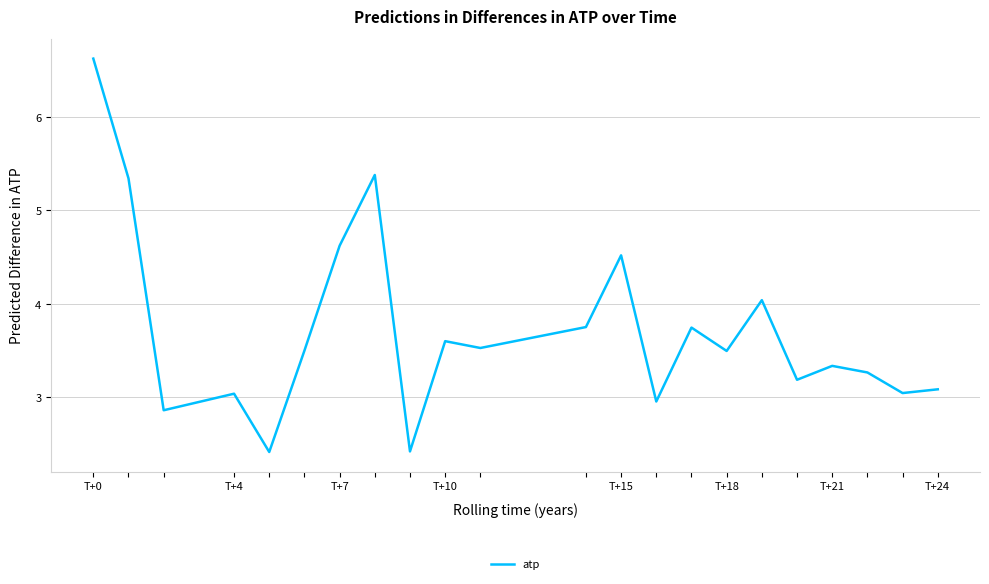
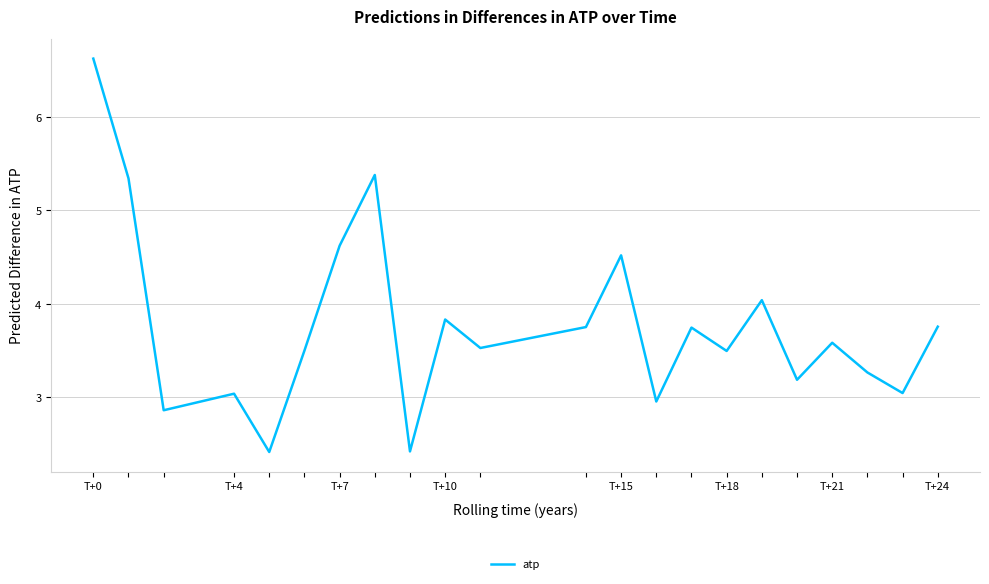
  {
    "T+0": 6.6,
    "T+4": 3.0,
    "T+7": 4.6,
-   "T+10": 3.6,
+   "T+10": 3.8,
    "T+15": 4.5,
    "T+18": 3.5,
-   "T+21": 3.3,
-   "T+24": 3.1
+   "T+21": 3.6,
+   "T+24": 3.8
  }
